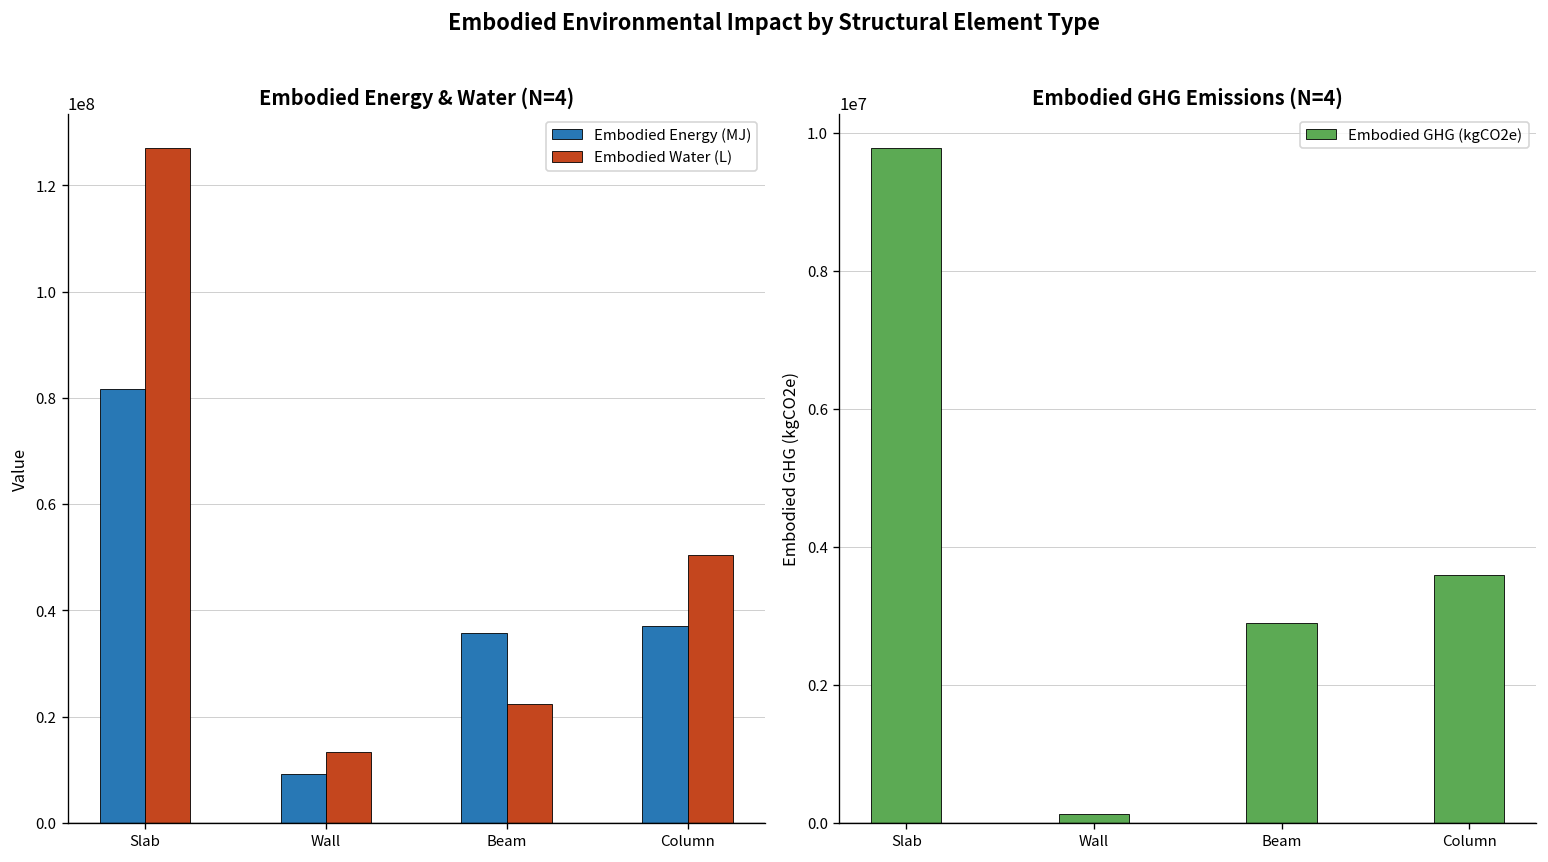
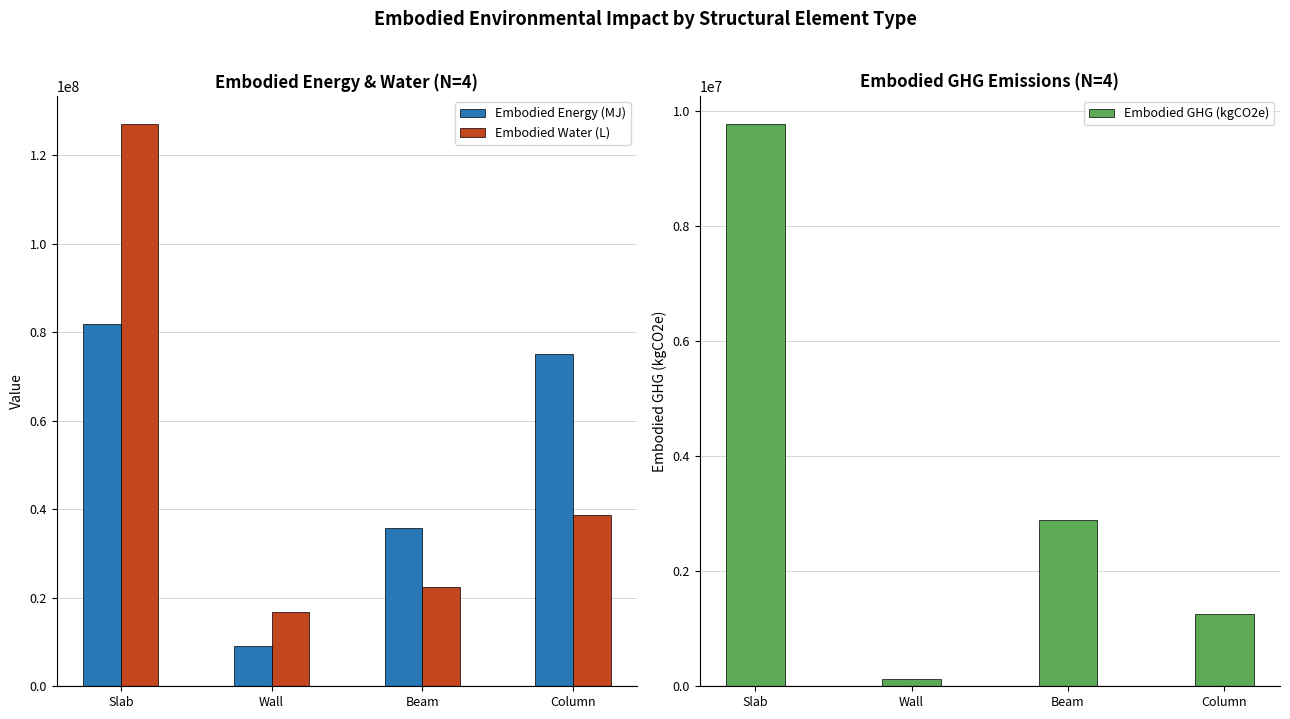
  {
    "Embodied Energy & Water (N=4)": {
      "Embodied Energy (MJ)": {
        "Slab": 82000000,
        "Wall": 9000000,
        "Beam": 36000000,
-       "Column": 37000000
+       "Column": 75000000
      },
      "Embodied Water (L)": {
        "Slab": 127000000,
-       "Wall": 13000000,
+       "Wall": 17000000,
        "Beam": 22000000,
-       "Column": 50000000
+       "Column": 39000000
      }
    },
    "Embodied GHG Emissions (N=4)": {
      "Slab": 9800000,
      "Wall": 100000,
      "Beam": 2900000,
-     "Column": 3600000
+     "Column": 1300000
    }
  }
